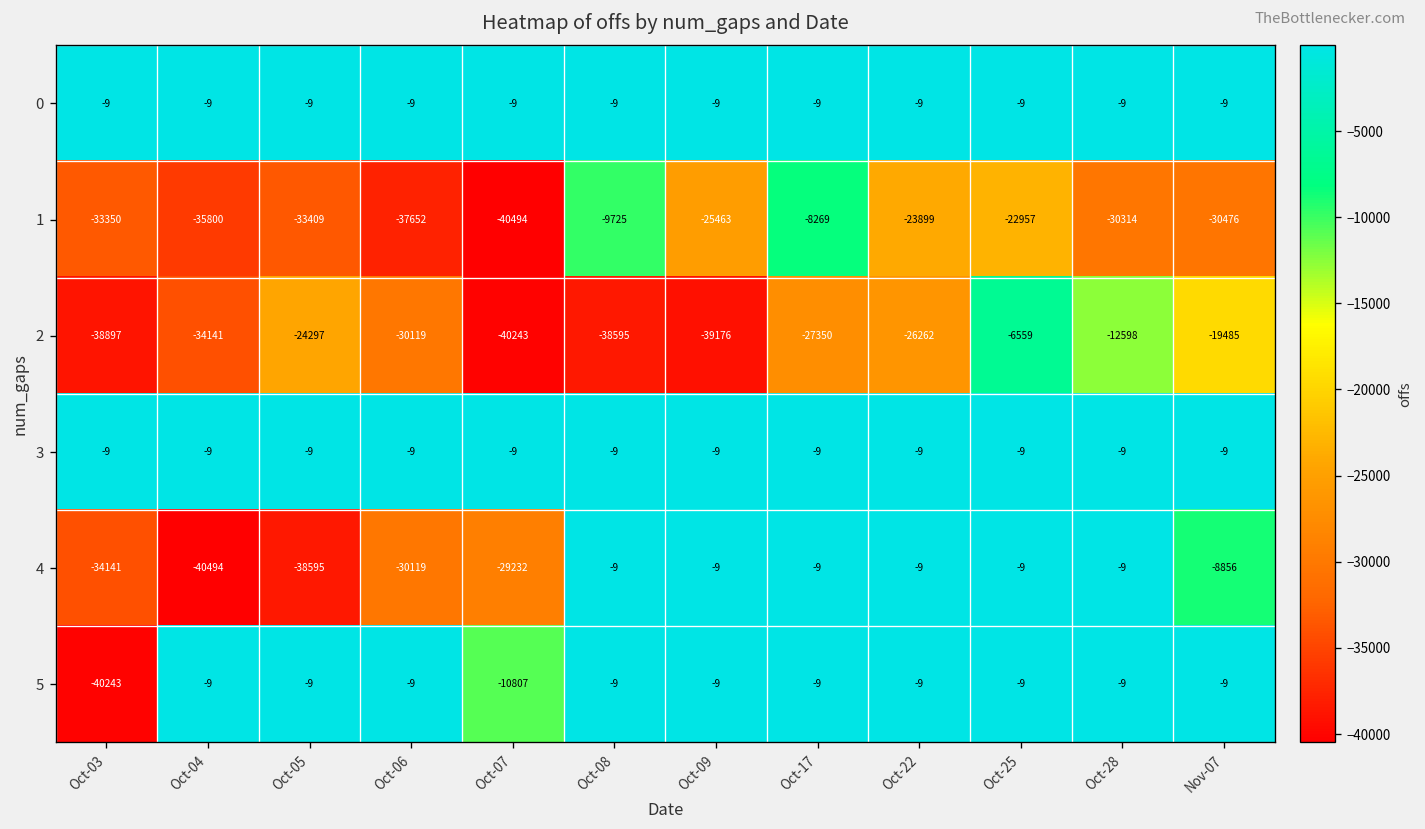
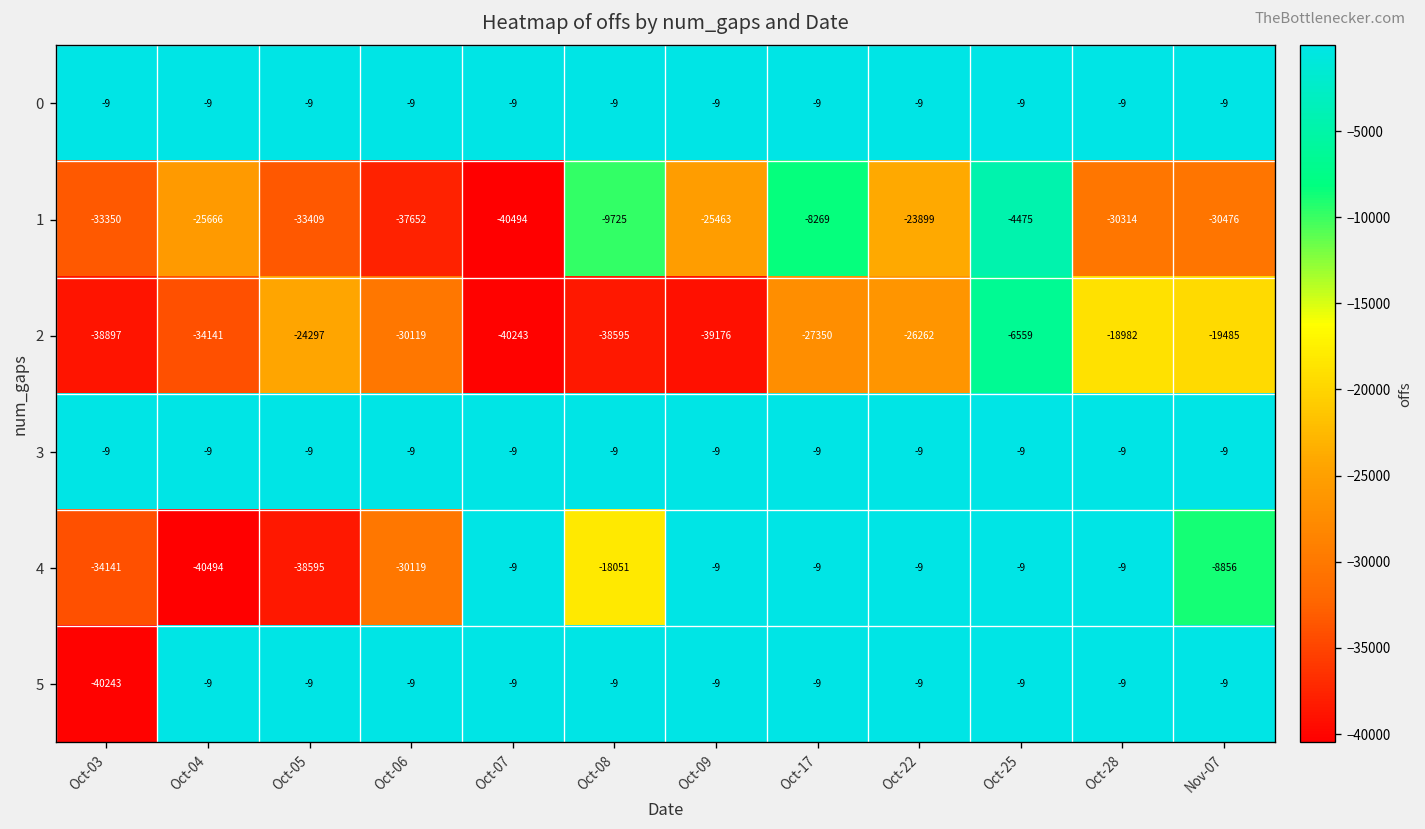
  {
    "0": {
      "Oct-03": -9,
      "Oct-04": -9,
      "Oct-05": -9,
      "Oct-06": -9,
      "Oct-07": -9,
      "Oct-08": -9,
      "Oct-09": -9,
      "Oct-17": -9,
      "Oct-22": -9,
      "Oct-25": -9,
      "Oct-28": -9,
      "Nov-07": -9
    },
    "1": {
      "Oct-03": -33350,
-     "Oct-04": -35800,
+     "Oct-04": -25666,
      "Oct-05": -33409,
      "Oct-06": -37652,
      "Oct-07": -40494,
      "Oct-08": -9725,
      "Oct-09": -25463,
      "Oct-17": -8269,
      "Oct-22": -23899,
-     "Oct-25": -22957,
+     "Oct-25": -4475,
      "Oct-28": -30314,
      "Nov-07": -30476
    },
    "2": {
      "Oct-03": -38897,
      "Oct-04": -34141,
      "Oct-05": -24297,
      "Oct-06": -30119,
      "Oct-07": -40243,
      "Oct-08": -38595,
      "Oct-09": -39176,
      "Oct-17": -27350,
      "Oct-22": -26262,
      "Oct-25": -6559,
-     "Oct-28": -12598,
+     "Oct-28": -18982,
      "Nov-07": -19485
    },
    "3": {
      "Oct-03": -9,
      "Oct-04": -9,
      "Oct-05": -9,
      "Oct-06": -9,
      "Oct-07": -9,
      "Oct-08": -9,
      "Oct-09": -9,
      "Oct-17": -9,
      "Oct-22": -9,
      "Oct-25": -9,
      "Oct-28": -9,
      "Nov-07": -9
    },
    "4": {
      "Oct-03": -34141,
      "Oct-04": -40494,
      "Oct-05": -38595,
      "Oct-06": -30119,
-     "Oct-07": -29232,
-     "Oct-08": -9,
+     "Oct-07": -9,
+     "Oct-08": -18051,
      "Oct-09": -9,
      "Oct-17": -9,
      "Oct-22": -9,
      "Oct-25": -9,
      "Oct-28": -9,
      "Nov-07": -8856
    },
    "5": {
      "Oct-03": -40243,
      "Oct-04": -9,
      "Oct-05": -9,
      "Oct-06": -9,
-     "Oct-07": -10807,
+     "Oct-07": -9,
      "Oct-08": -9,
      "Oct-09": -9,
      "Oct-17": -9,
      "Oct-22": -9,
      "Oct-25": -9,
      "Oct-28": -9,
      "Nov-07": -9
    }
  }
